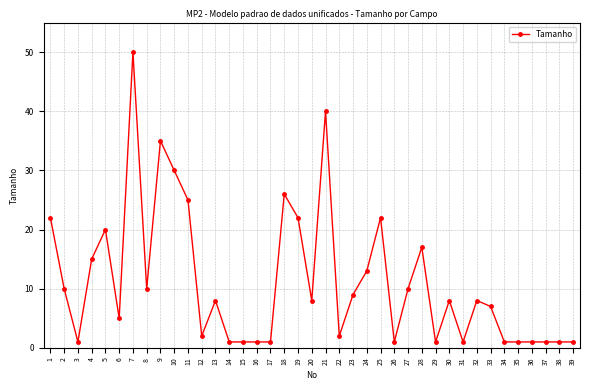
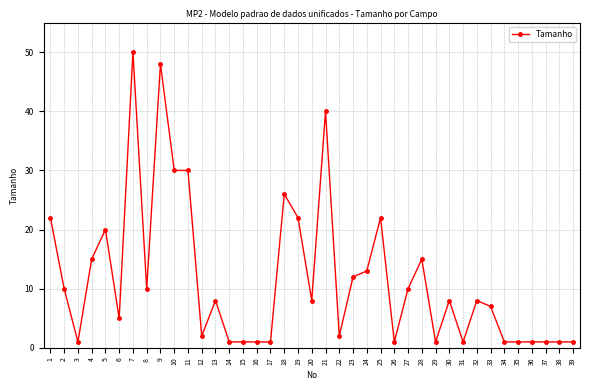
  {
    "1": 22,
    "2": 10,
    "3": 1,
    "4": 15,
    "5": 20,
    "6": 5,
    "7": 50,
    "8": 10,
-   "9": 35,
+   "9": 48,
    "10": 30,
-   "11": 25,
+   "11": 30,
    "12": 2,
    "13": 8,
    "14": 1,
    "15": 1,
    "16": 1,
    "17": 1,
    "18": 26,
    "19": 22,
    "20": 8,
    "21": 40,
    "22": 2,
-   "23": 9,
+   "23": 12,
    "24": 13,
    "25": 22,
    "26": 1,
    "27": 10,
-   "28": 17,
+   "28": 15,
    "29": 1,
    "30": 8,
    "31": 1,
    "32": 8,
    "33": 7,
    "34": 1,
    "35": 1,
    "36": 1,
    "37": 1,
    "38": 1,
    "39": 1
  }
